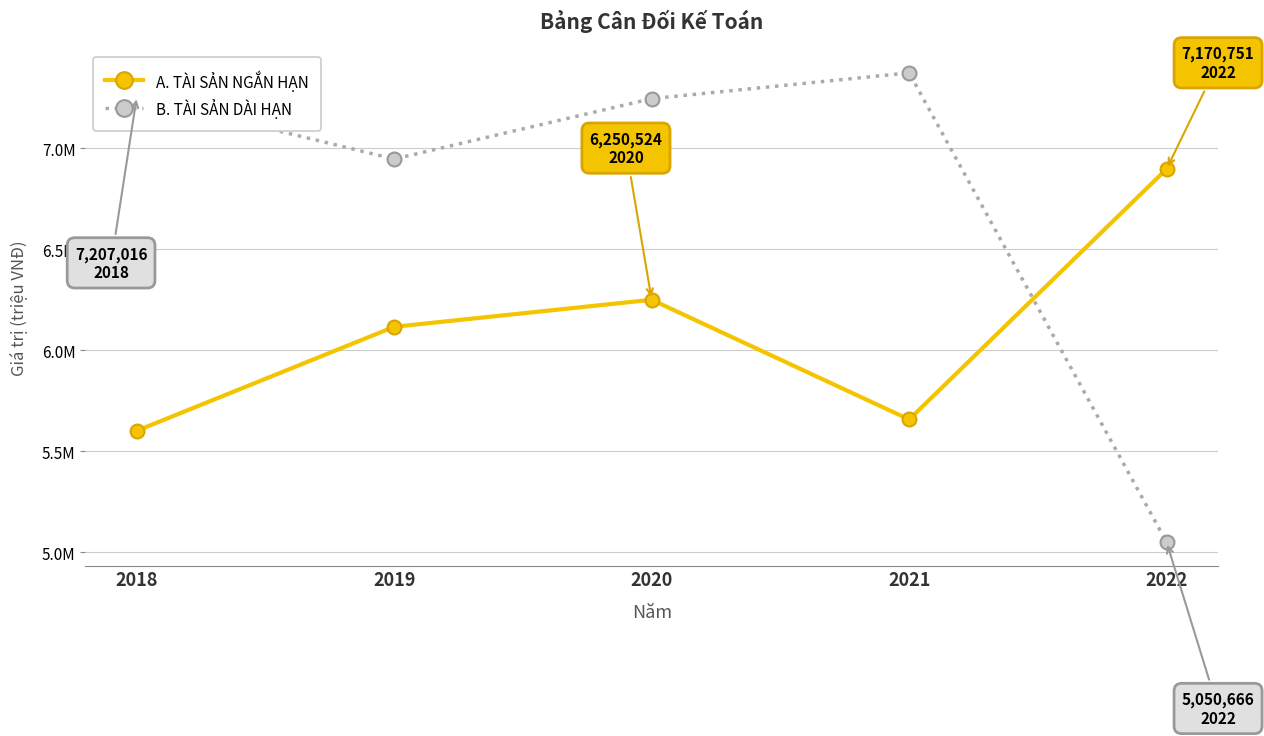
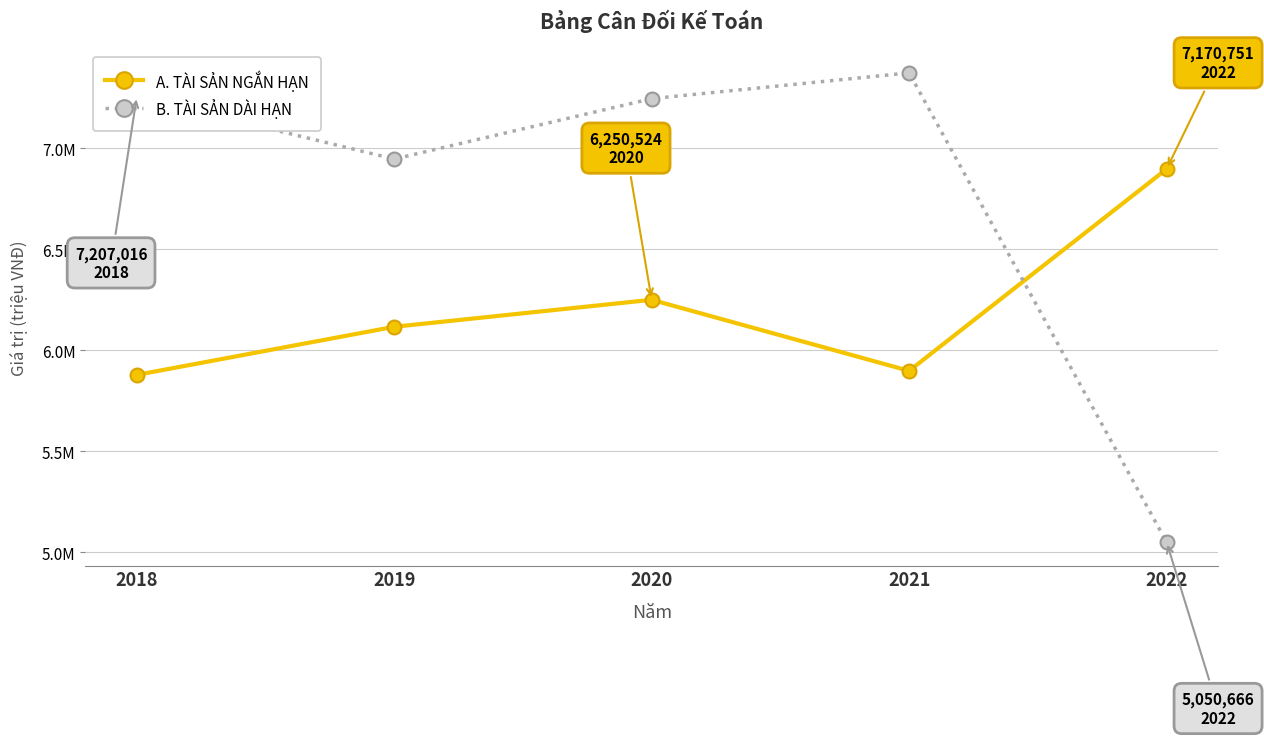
  {
    "A. TÀI SẢN NGẮN HẠN": {
-     "2018": 5600000,
+     "2018": 5880000,
      "2019": 6120000,
-     "2021": 5660000
+     "2021": 5900000
    },
    "B. TÀI SẢN DÀI HẠN": {
      "2019": 6950000,
      "2020": 7250000,
      "2021": 7370000
    }
  }
